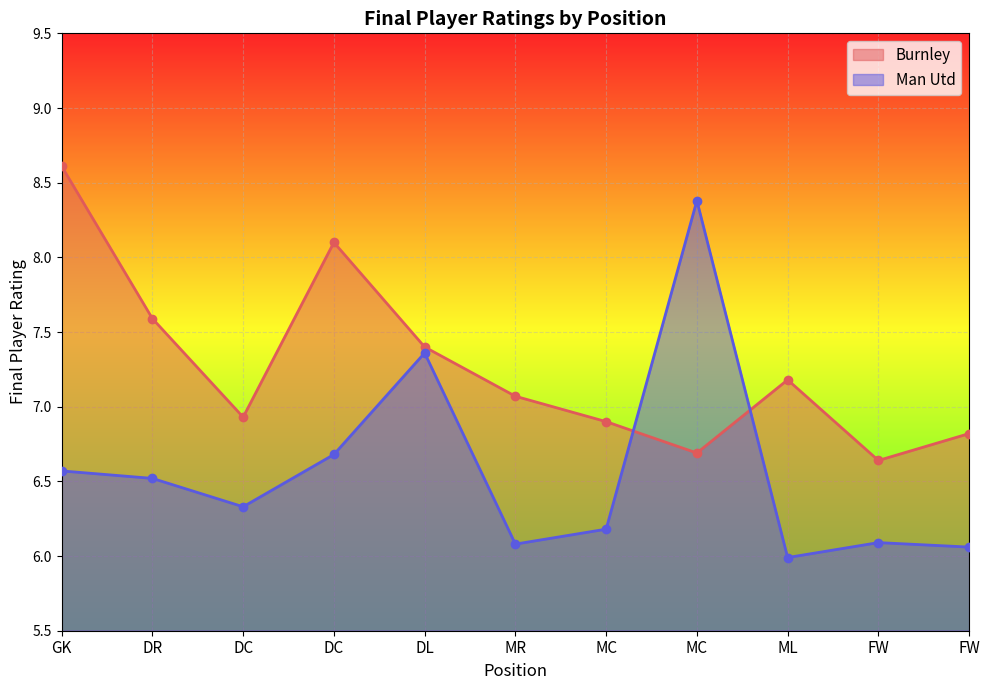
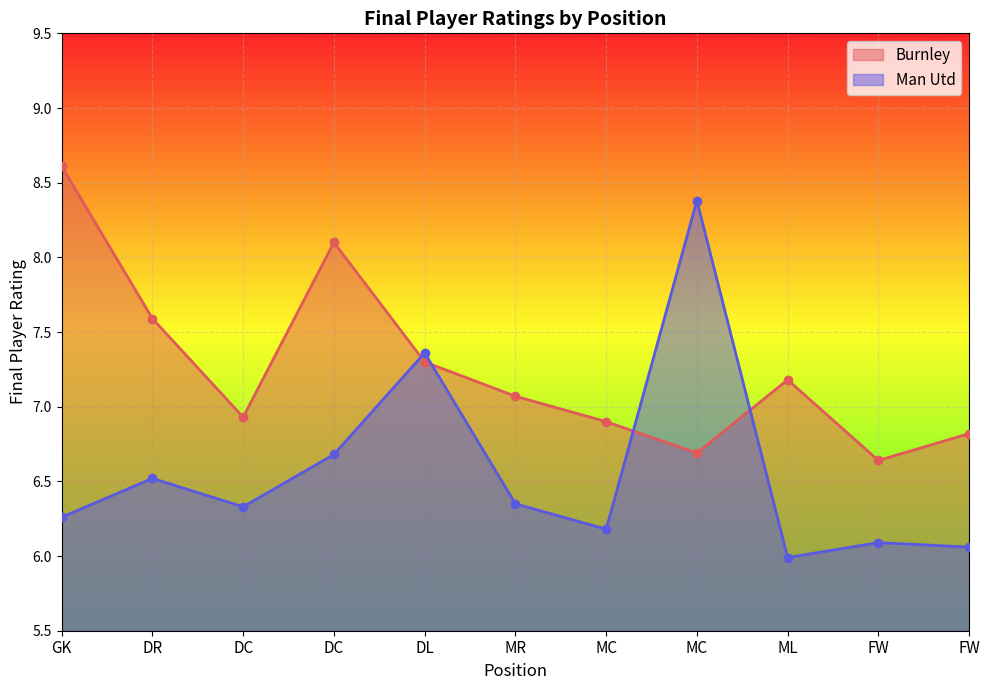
  {
    "Burnley": {
      "GK": 8.6,
      "DR": 7.6,
-     "DL": 7.4,
+     "DL": 7.3,
      "MR": 7.07,
      "ML": 7.18
    },
    "Man Utd": {
-     "GK": 6.57,
+     "GK": 6.26,
      "DR": 6.52,
      "DL": 7.36,
-     "MR": 6.08,
+     "MR": 6.35,
      "ML": 5.99
    }
  }
